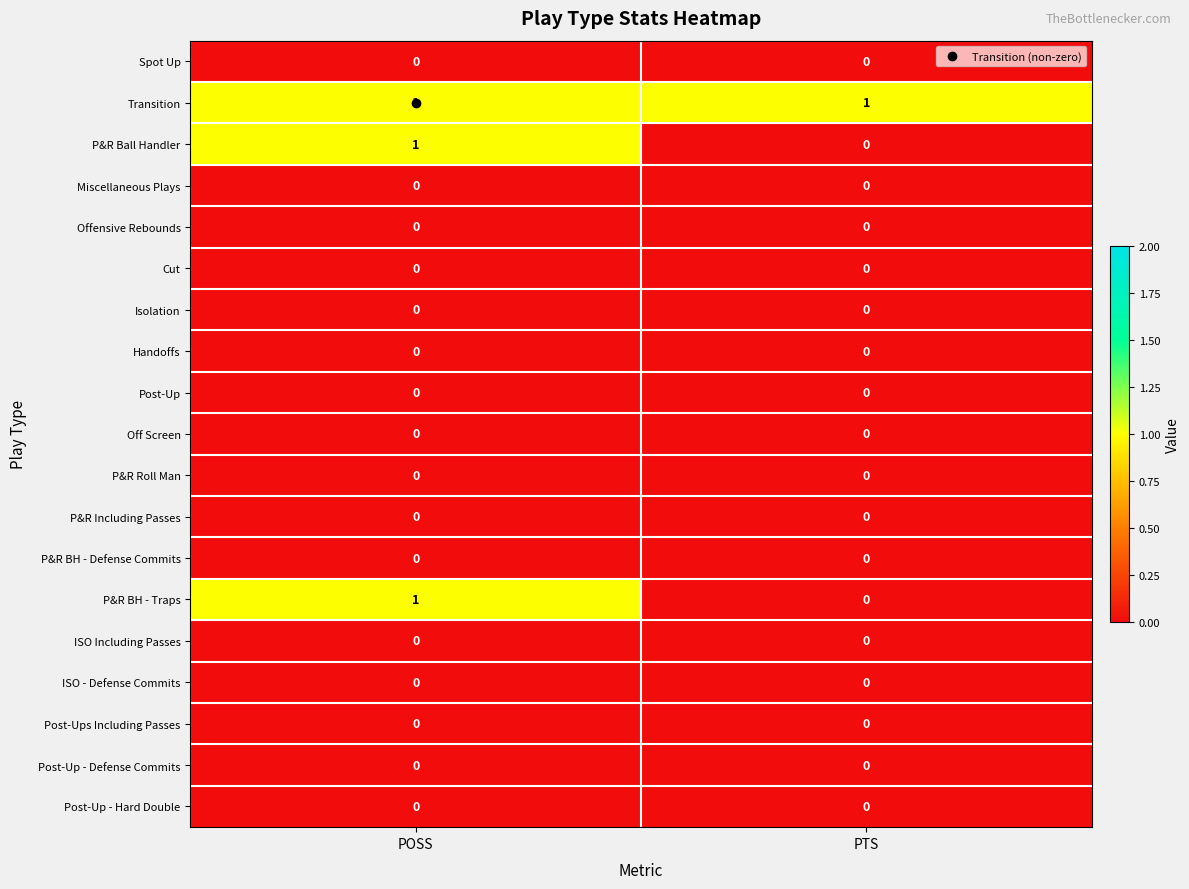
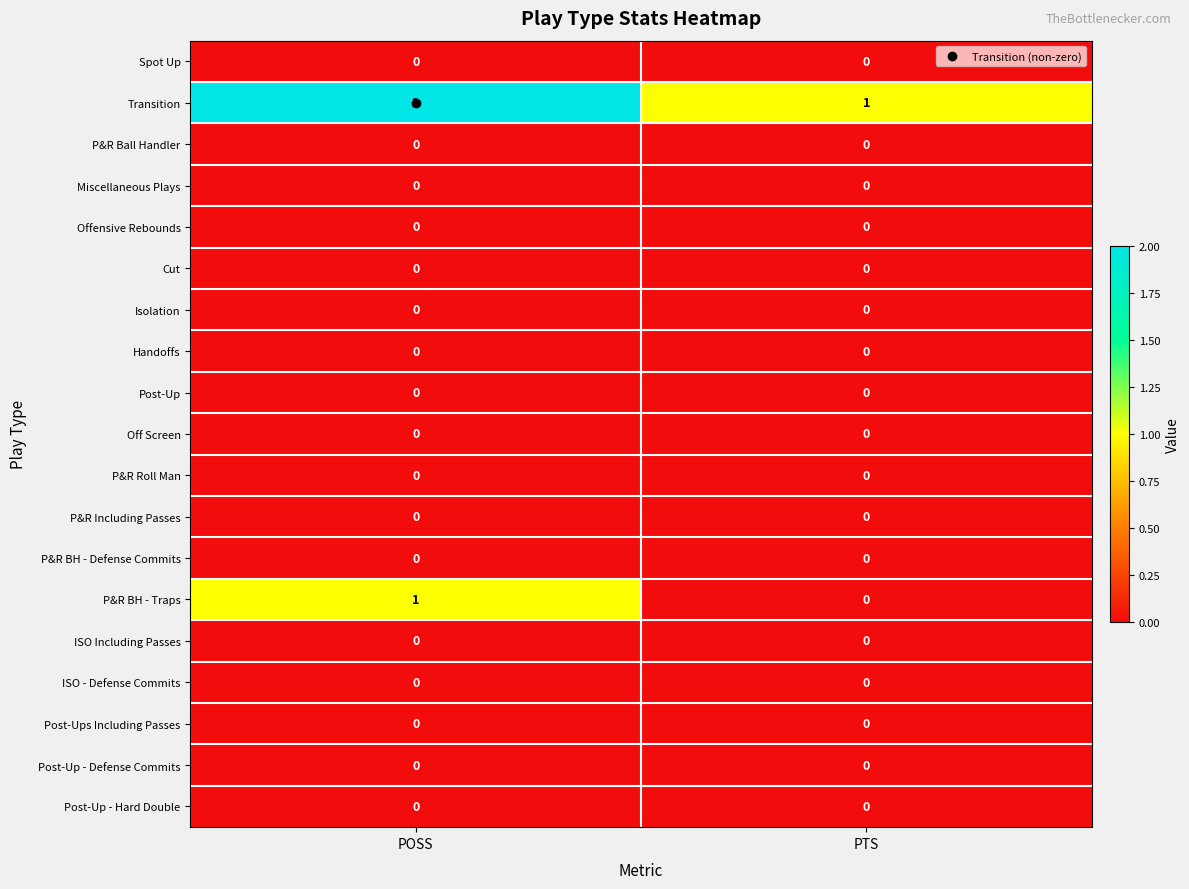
  {
    "Spot Up": {
      "POSS": 0,
      "PTS": 0
    },
    "Transition": {
-     "POSS": 1,
+     "POSS": 2,
      "PTS": 1
    },
    "P&R Ball Handler": {
-     "POSS": 1,
+     "POSS": 0,
      "PTS": 0
    },
    "Miscellaneous Plays": {
      "POSS": 0,
      "PTS": 0
    },
    "Offensive Rebounds": {
      "POSS": 0,
      "PTS": 0
    },
    "Cut": {
      "POSS": 0,
      "PTS": 0
    },
    "Isolation": {
      "POSS": 0,
      "PTS": 0
    },
    "Handoffs": {
      "POSS": 0,
      "PTS": 0
    },
    "Post-Up": {
      "POSS": 0,
      "PTS": 0
    },
    "Off Screen": {
      "POSS": 0,
      "PTS": 0
    },
    "P&R Roll Man": {
      "POSS": 0,
      "PTS": 0
    },
    "P&R Including Passes": {
      "POSS": 0,
      "PTS": 0
    },
    "P&R BH - Defense Commits": {
      "POSS": 0,
      "PTS": 0
    },
    "P&R BH - Traps": {
      "POSS": 1,
      "PTS": 0
    },
    "ISO Including Passes": {
      "POSS": 0,
      "PTS": 0
    },
    "ISO - Defense Commits": {
      "POSS": 0,
      "PTS": 0
    },
    "Post-Ups Including Passes": {
      "POSS": 0,
      "PTS": 0
    },
    "Post-Up - Defense Commits": {
      "POSS": 0,
      "PTS": 0
    },
    "Post-Up - Hard Double": {
      "POSS": 0,
      "PTS": 0
    }
  }
